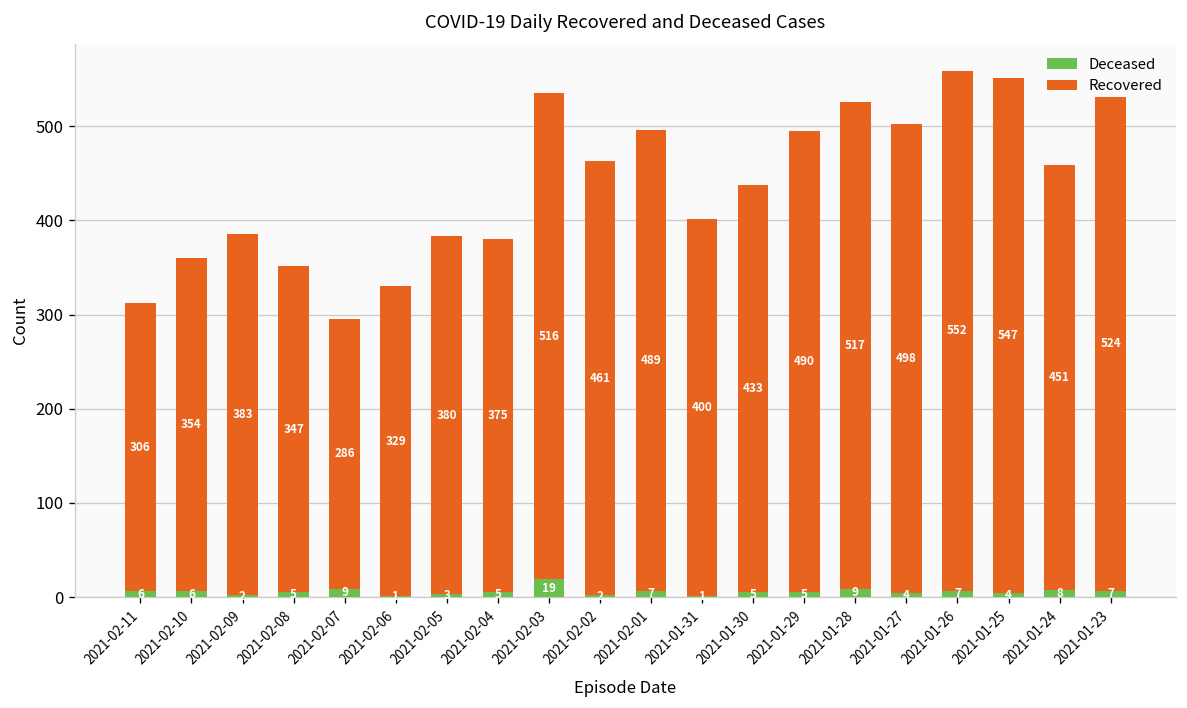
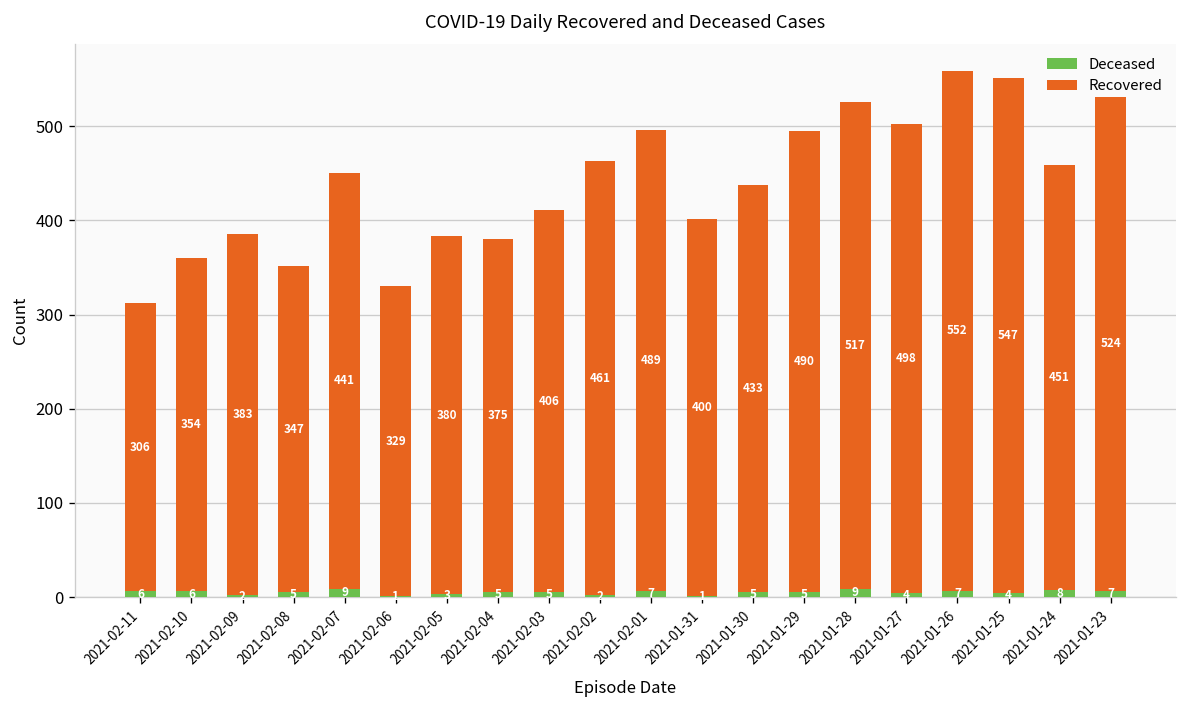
  {
    "Deceased": {
      "2021-02-11": 6,
      "2021-02-10": 6,
      "2021-02-09": 2,
      "2021-02-08": 5,
      "2021-02-07": 9,
      "2021-02-06": 1,
      "2021-02-05": 3,
      "2021-02-04": 5,
-     "2021-02-03": 19,
+     "2021-02-03": 5,
      "2021-02-02": 2,
      "2021-02-01": 7,
      "2021-01-31": 1,
      "2021-01-30": 5,
      "2021-01-29": 5,
      "2021-01-28": 9,
      "2021-01-27": 4,
      "2021-01-26": 7,
      "2021-01-25": 4,
      "2021-01-24": 8,
      "2021-01-23": 7
    },
    "Recovered": {
      "2021-02-11": 306,
      "2021-02-10": 354,
      "2021-02-09": 383,
      "2021-02-08": 347,
-     "2021-02-07": 286,
+     "2021-02-07": 441,
      "2021-02-06": 329,
      "2021-02-05": 380,
      "2021-02-04": 375,
-     "2021-02-03": 516,
+     "2021-02-03": 406,
      "2021-02-02": 461,
      "2021-02-01": 489,
      "2021-01-31": 400,
      "2021-01-30": 433,
      "2021-01-29": 490,
      "2021-01-28": 517,
      "2021-01-27": 498,
      "2021-01-26": 552,
      "2021-01-25": 547,
      "2021-01-24": 451,
      "2021-01-23": 524
    }
  }
